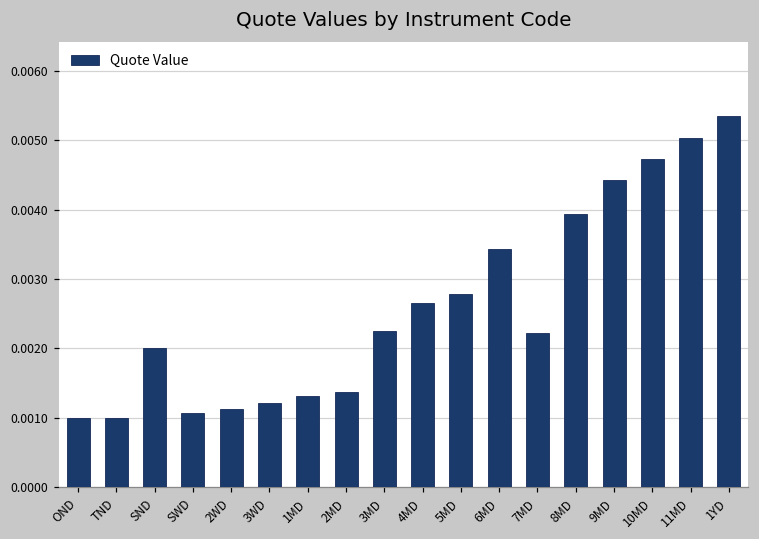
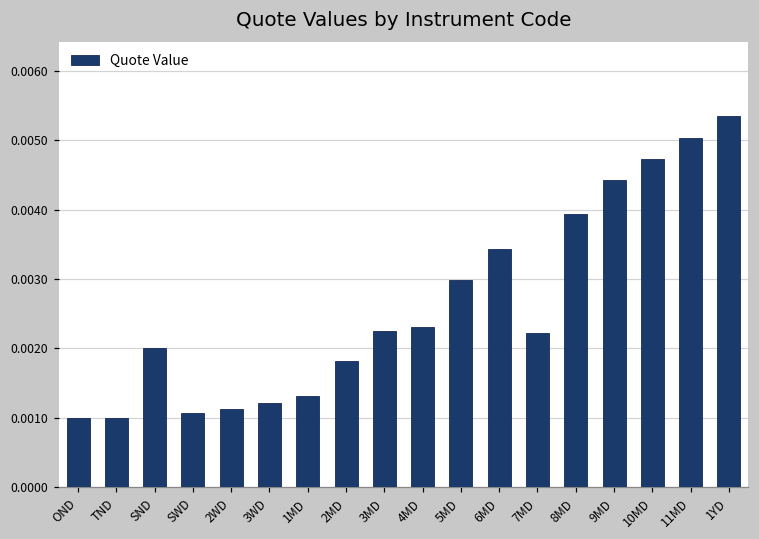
  {
    "OND": 0.0010,
    "TND": 0.0010,
    "SND": 0.0020,
    "SWD": 0.0011,
    "2WD": 0.0011,
    "3WD": 0.0012,
    "1MD": 0.0013,
-   "2MD": 0.0014,
+   "2MD": 0.0018,
    "3MD": 0.0023,
-   "4MD": 0.0027,
-   "5MD": 0.0028,
+   "4MD": 0.0023,
+   "5MD": 0.0030,
    "6MD": 0.0034,
    "7MD": 0.0022,
    "8MD": 0.0039,
    "9MD": 0.0044,
    "10MD": 0.0047,
    "11MD": 0.0050,
    "1YD": 0.0054
  }
